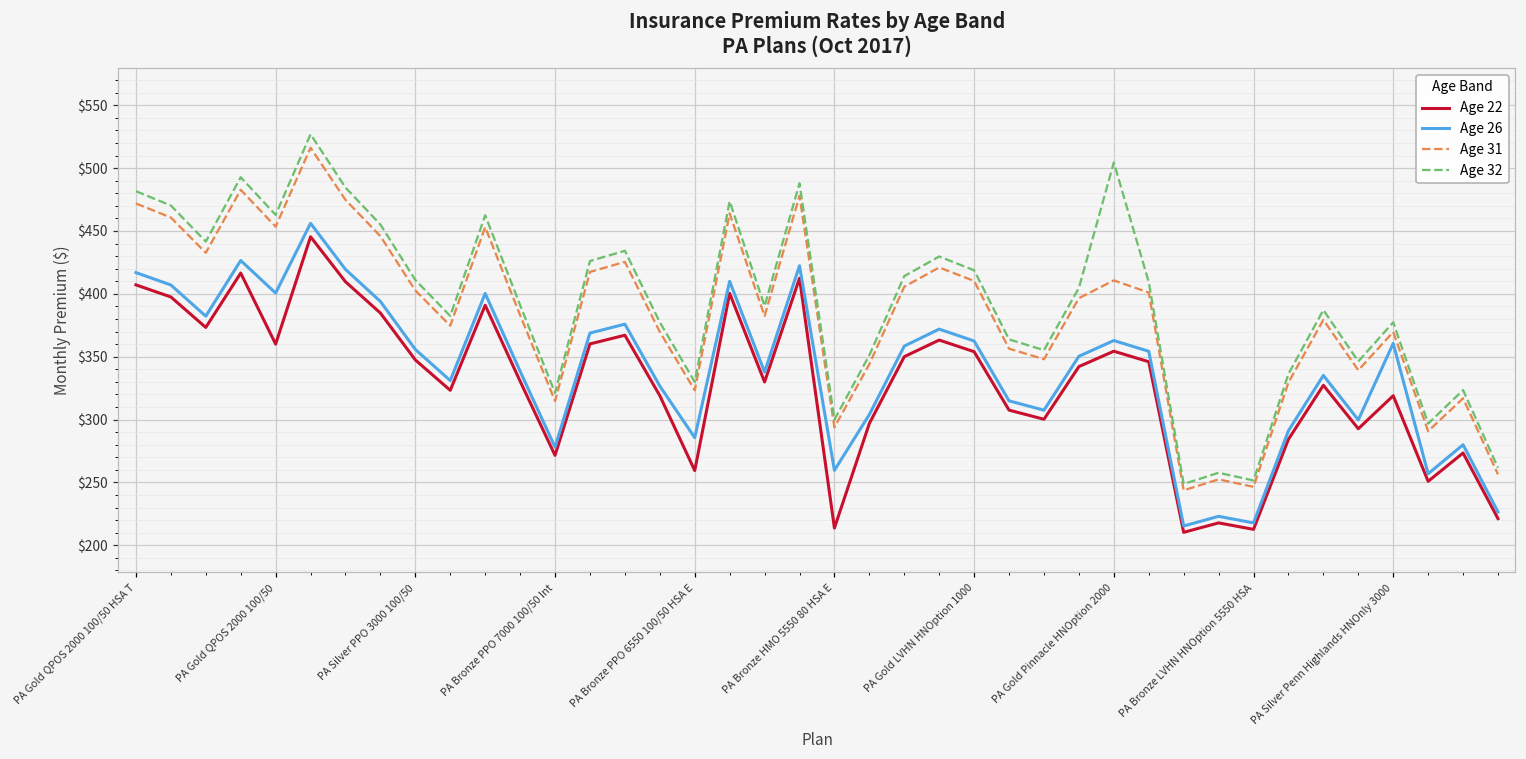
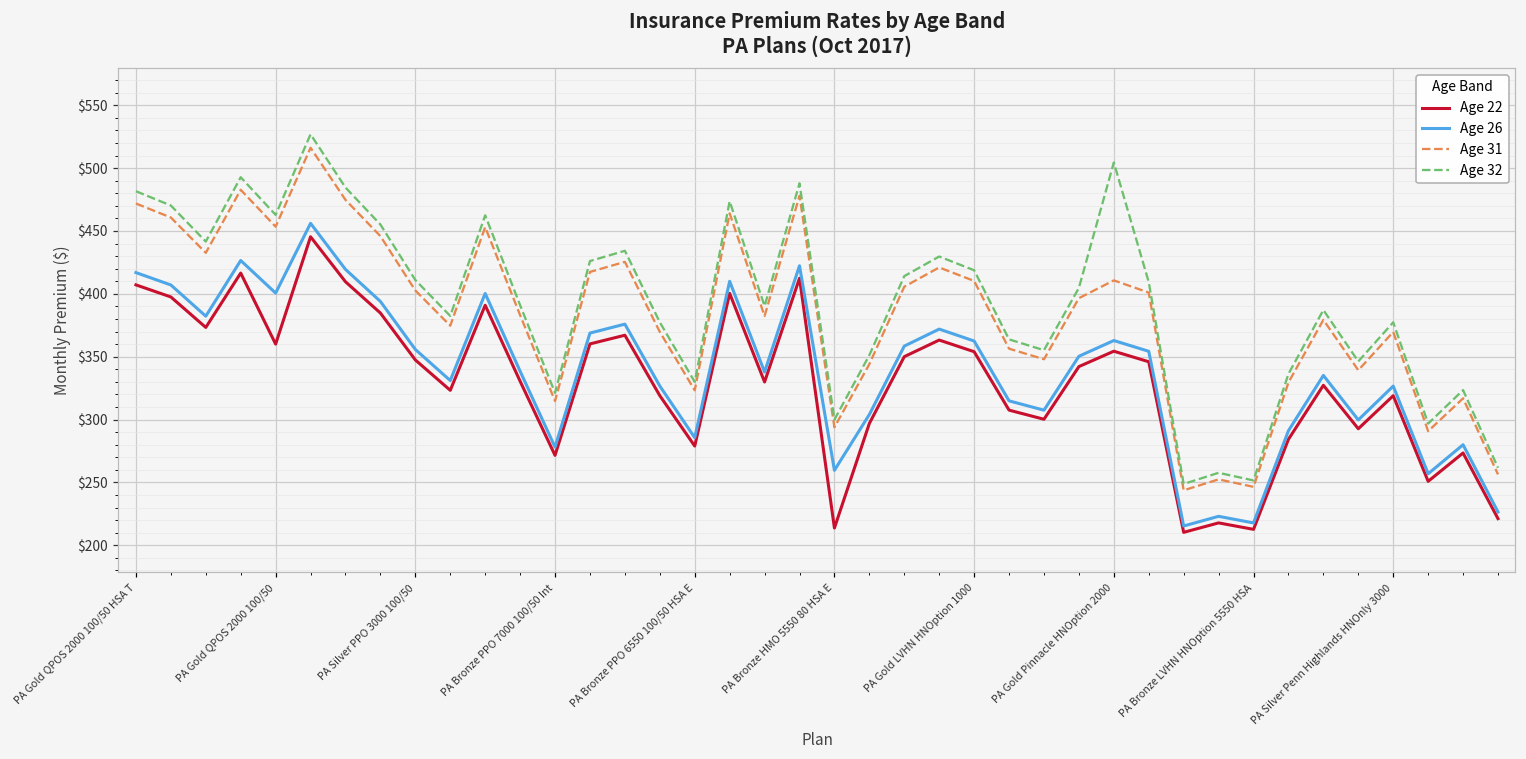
  {
    "Age 22": {
      "PA Gold QPOS 2000 100/50 HSA T": "$407",
      "PA Gold QPOS 2000 100/50": "$360",
      "PA Silver PPO 3000 100/50": "$347",
      "PA Bronze PPO 7000 100/50 Int": "$272",
-     "PA Bronze PPO 6550 100/50 HSA E": "$259",
+     "PA Bronze PPO 6550 100/50 HSA E": "$279",
      "PA Bronze HMO 5550 80 HSA E": "$214",
      "PA Gold LVHN HNOption 1000": "$354",
      "PA Gold Pinnacle HNOption 2000": "$354",
      "PA Bronze LVHN HNOption 5550 HSA": "$213",
      "PA Silver Penn Highlands HNOnly 3000": "$319"
    },
    "Age 26": {
      "PA Gold QPOS 2000 100/50 HSA T": "$417",
      "PA Gold QPOS 2000 100/50": "$401",
      "PA Silver PPO 3000 100/50": "$356",
      "PA Bronze PPO 7000 100/50 Int": "$278",
      "PA Bronze PPO 6550 100/50 HSA E": "$286",
      "PA Bronze HMO 5550 80 HSA E": "$260",
      "PA Gold LVHN HNOption 1000": "$362",
      "PA Gold Pinnacle HNOption 2000": "$363",
      "PA Bronze LVHN HNOption 5550 HSA": "$218",
-     "PA Silver Penn Highlands HNOnly 3000": "$361"
+     "PA Silver Penn Highlands HNOnly 3000": "$327"
    },
    "Age 31": {
      "PA Gold QPOS 2000 100/50 HSA T": "$472",
      "PA Gold QPOS 2000 100/50": "$453",
      "PA Silver PPO 3000 100/50": "$403",
      "PA Bronze PPO 7000 100/50 Int": "$315",
      "PA Bronze PPO 6550 100/50 HSA E": "$323",
      "PA Bronze HMO 5550 80 HSA E": "$294",
      "PA Gold LVHN HNOption 1000": "$410",
      "PA Gold Pinnacle HNOption 2000": "$411",
      "PA Bronze LVHN HNOption 5550 HSA": "$246",
      "PA Silver Penn Highlands HNOnly 3000": "$370"
    },
    "Age 32": {
      "PA Gold QPOS 2000 100/50 HSA T": "$482",
      "PA Gold QPOS 2000 100/50": "$463",
      "PA Silver PPO 3000 100/50": "$411",
      "PA Bronze PPO 7000 100/50 Int": "$321",
      "PA Bronze PPO 6550 100/50 HSA E": "$330",
      "PA Bronze HMO 5550 80 HSA E": "$300",
      "PA Gold LVHN HNOption 1000": "$419",
      "PA Gold Pinnacle HNOption 2000": "$504",
      "PA Bronze LVHN HNOption 5550 HSA": "$252",
      "PA Silver Penn Highlands HNOnly 3000": "$377"
    }
  }
